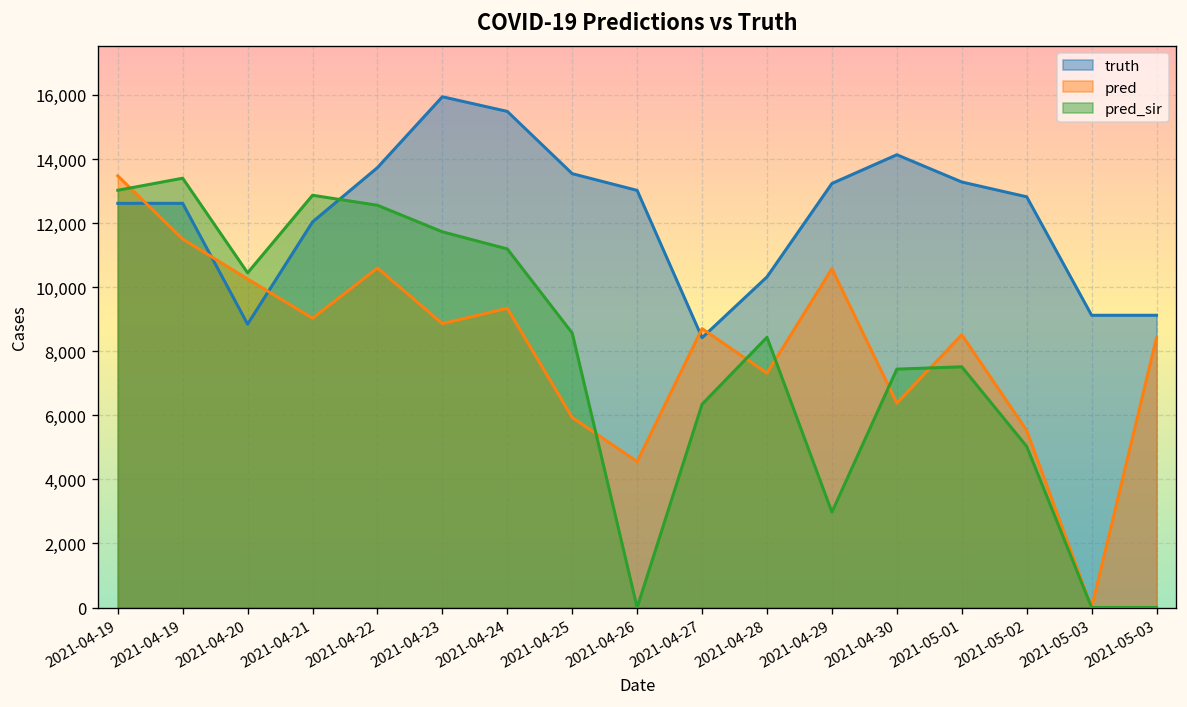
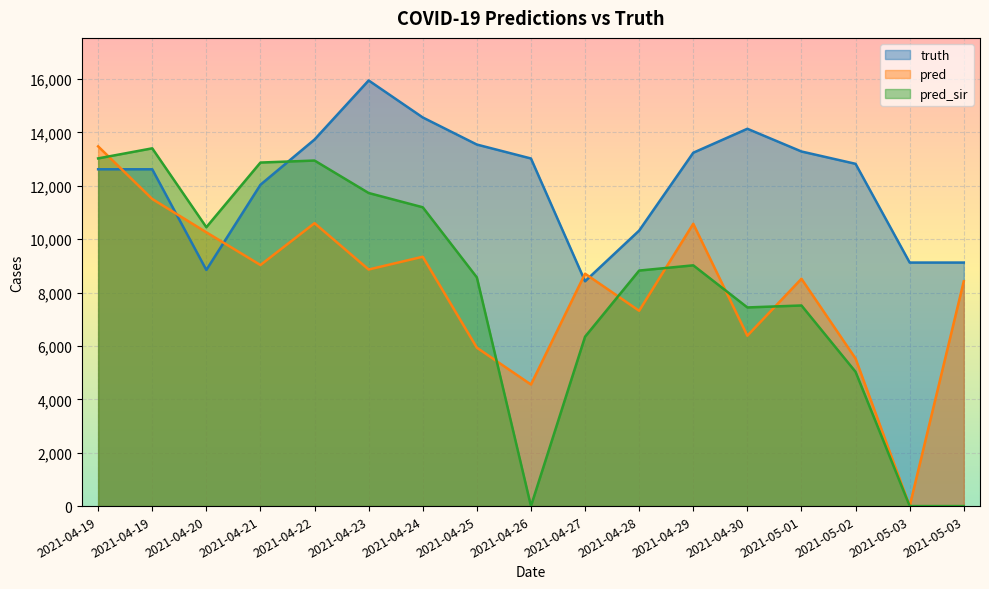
  {
    "truth": {
      "2021-04-20": "8,800",
      "2021-04-21": "12,000",
      "2021-04-22": "13,700",
      "2021-04-23": "15,900",
-     "2021-04-24": "15,500",
+     "2021-04-24": "14,600",
      "2021-04-25": "13,500",
      "2021-04-26": "13,000",
      "2021-04-27": "8,400",
      "2021-04-28": "10,300",
      "2021-04-29": "13,200",
      "2021-04-30": "14,100",
      "2021-05-01": "13,300",
      "2021-05-02": "12,800"
    },
    "pred": {
      "2021-04-20": "10,300",
      "2021-04-21": "9,000",
      "2021-04-22": "10,600",
      "2021-04-23": "8,900",
      "2021-04-24": "9,300",
      "2021-04-25": "5,900",
      "2021-04-26": "4,600",
      "2021-04-27": "8,700",
      "2021-04-28": "7,300",
      "2021-04-29": "10,600",
      "2021-04-30": "6,400",
      "2021-05-01": "8,500",
      "2021-05-02": "5,500"
    },
    "pred_sir": {
      "2021-04-20": "10,400",
      "2021-04-21": "12,900",
-     "2021-04-22": "12,600",
+     "2021-04-22": "12,900",
      "2021-04-23": "11,700",
      "2021-04-24": "11,200",
      "2021-04-25": "8,600",
      "2021-04-26": "0",
      "2021-04-27": "6,300",
-     "2021-04-28": "8,400",
-     "2021-04-29": "3,000",
+     "2021-04-28": "8,800",
+     "2021-04-29": "9,000",
      "2021-04-30": "7,400",
      "2021-05-01": "7,500",
      "2021-05-02": "5,000"
    }
  }
